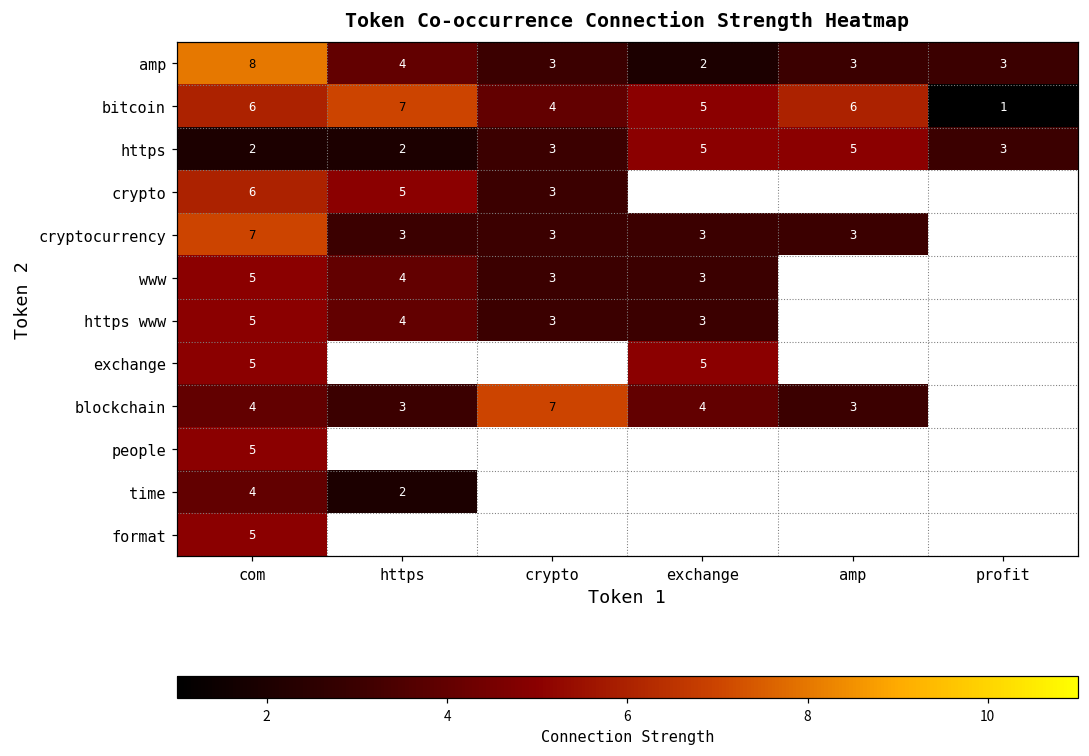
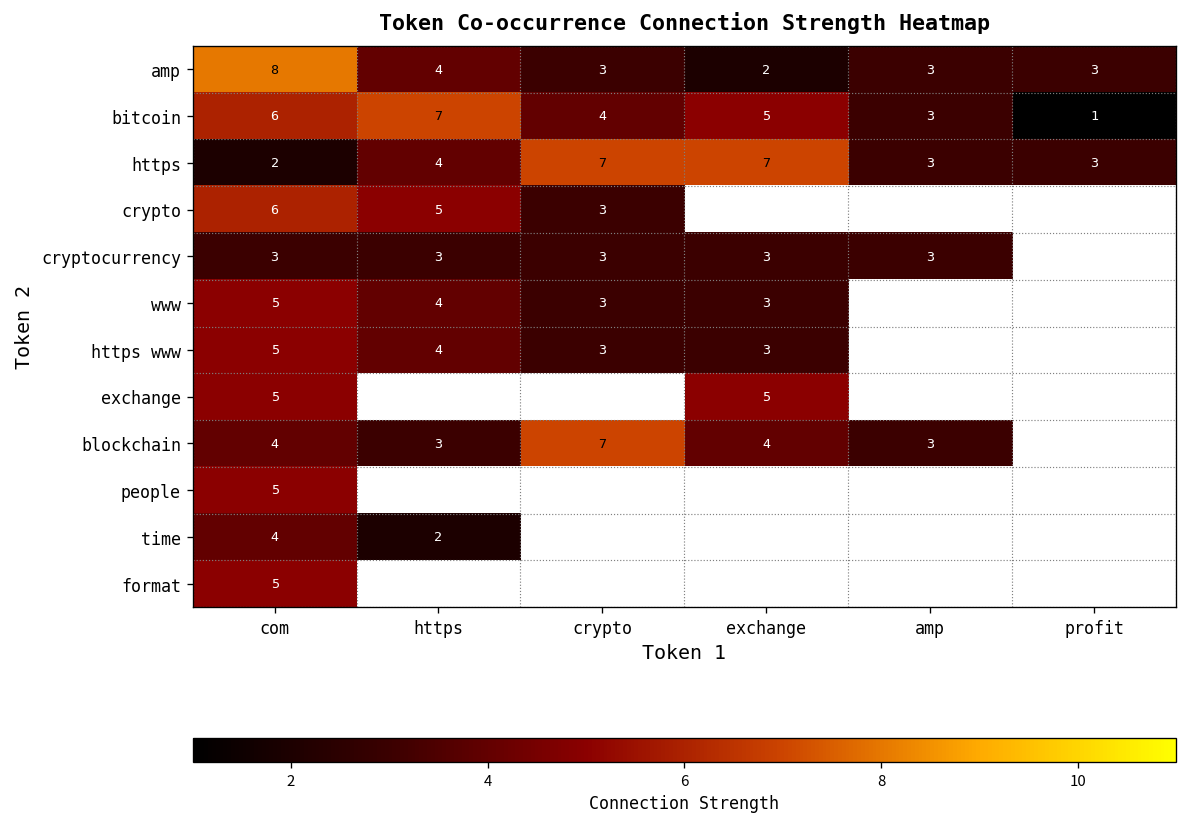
  {
    "amp": {
      "com": 8,
      "https": 4,
      "crypto": 3,
      "exchange": 2,
      "amp": 3,
      "profit": 3
    },
    "bitcoin": {
      "com": 6,
      "https": 7,
      "crypto": 4,
      "exchange": 5,
-     "amp": 6,
+     "amp": 3,
      "profit": 1
    },
    "https": {
      "com": 2,
-     "https": 2,
-     "crypto": 3,
-     "exchange": 5,
-     "amp": 5,
+     "https": 4,
+     "crypto": 7,
+     "exchange": 7,
+     "amp": 3,
      "profit": 3
    },
    "crypto": {
      "com": 6,
      "https": 5,
      "crypto": 3
    },
    "cryptocurrency": {
-     "com": 7,
+     "com": 3,
      "https": 3,
      "crypto": 3,
      "exchange": 3,
      "amp": 3
    },
    "www": {
      "com": 5,
      "https": 4,
      "crypto": 3,
      "exchange": 3
    },
    "https www": {
      "com": 5,
      "https": 4,
      "crypto": 3,
      "exchange": 3
    },
    "exchange": {
      "com": 5,
      "exchange": 5
    },
    "blockchain": {
      "com": 4,
      "https": 3,
      "crypto": 7,
      "exchange": 4,
      "amp": 3
    },
    "people": {
      "com": 5
    },
    "time": {
      "com": 4,
      "https": 2
    },
    "format": {
      "com": 5
    }
  }
